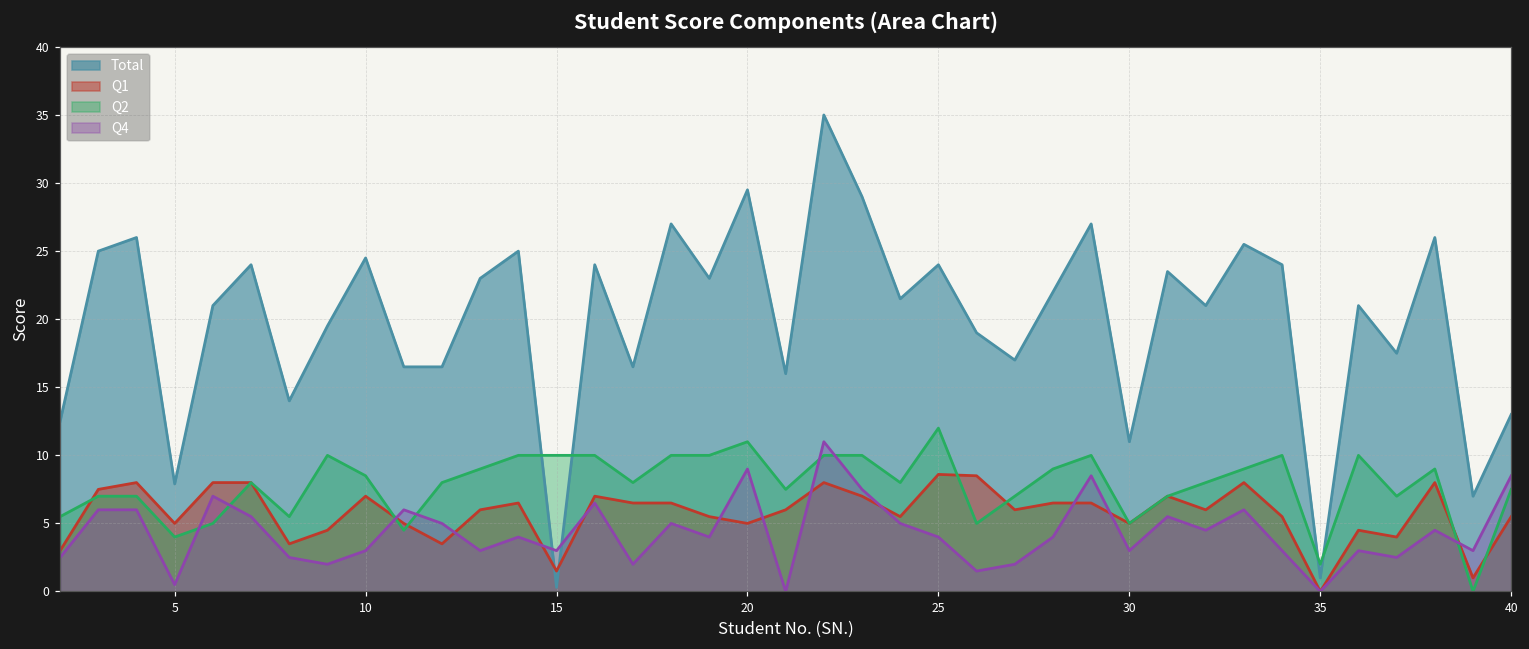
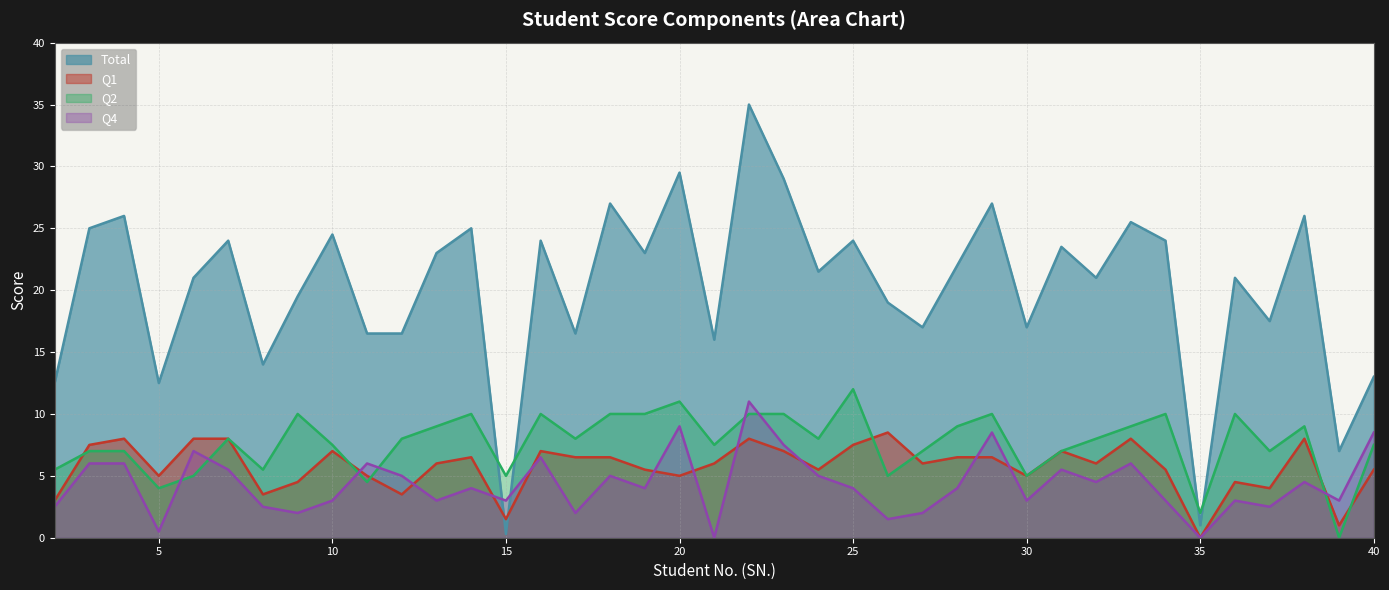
  {
    "Total": {
-     "5": 7.9,
+     "5": 12.5,
      "10": 24.5,
      "15": 0.3,
      "20": 29.5,
      "25": 24.0,
-     "30": 11,
+     "30": 17,
      "35": 1.0,
      "40": 13.0
    },
    "Q1": {
      "5": 5.0,
      "10": 7.0,
      "15": 1.5,
      "20": 5.0,
-     "25": 8.6,
+     "25": 7.5,
      "40": 5.5
    },
    "Q2": {
      "5": 4.0,
-     "10": 8.5,
-     "15": 10,
+     "10": 7.5,
+     "15": 5,
      "20": 11.0,
      "25": 12.0,
      "35": 2.0,
      "40": 7.5
    },
    "Q4": {
      "5": 0.5,
      "10": 3.0,
      "15": 3.0,
      "20": 9.0,
      "25": 4.0,
      "30": 3.0,
      "40": 8.5
    }
  }
